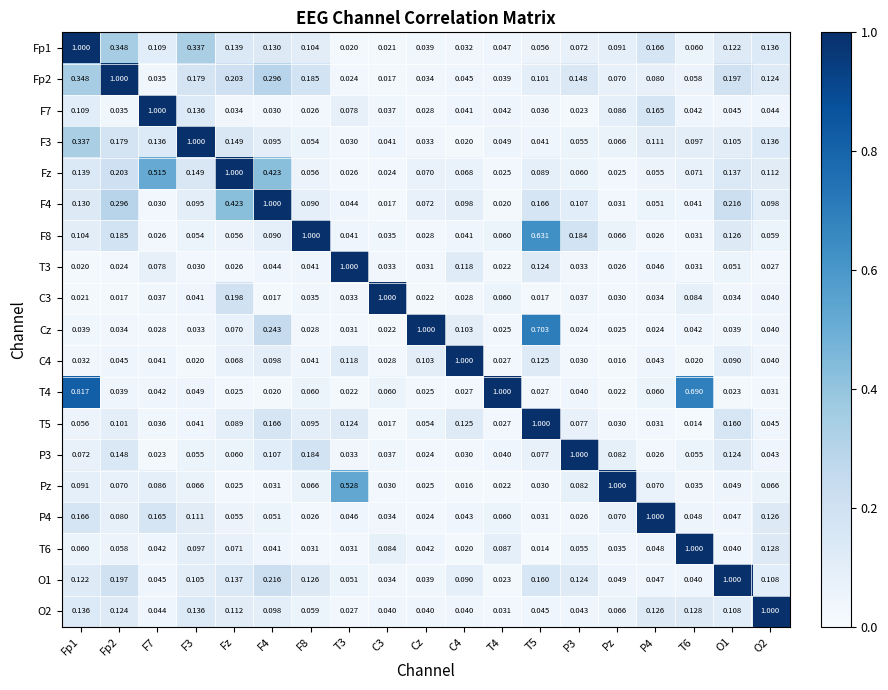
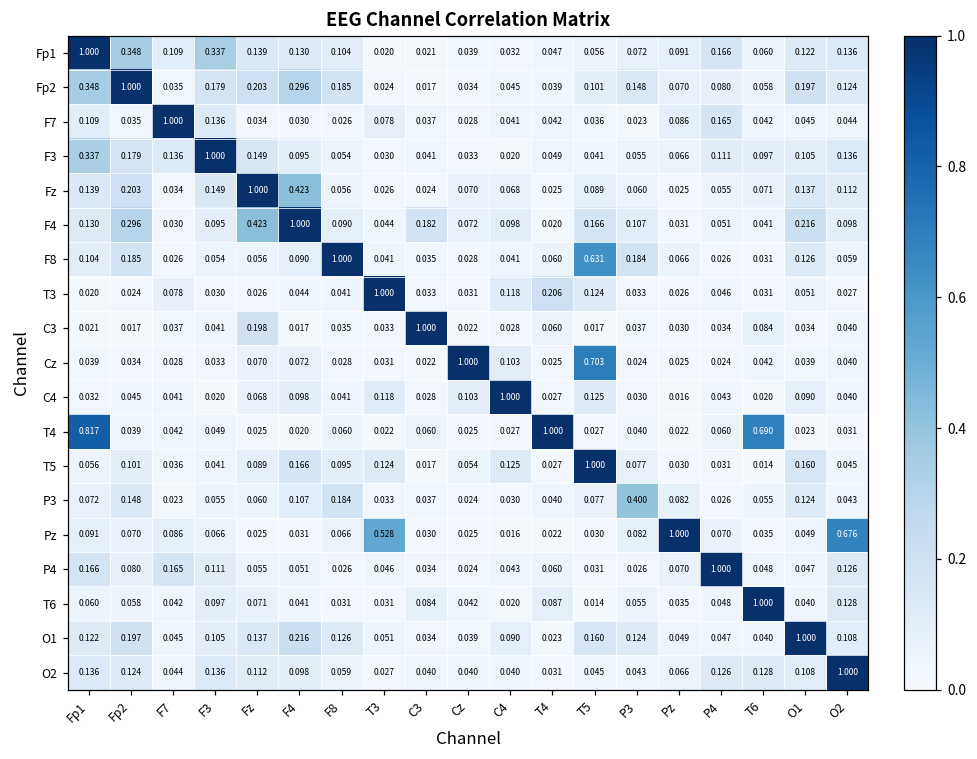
  {
    "Fz": {
      "Fp1": 0.139,
      "Fp2": 0.203,
-     "F7": 0.515,
+     "F7": 0.034,
      "F3": 0.149,
      "Fz": 1.000,
      "F4": 0.423,
      "F8": 0.056,
      "T3": 0.026,
      "C3": 0.024,
      "Cz": 0.070,
      "C4": 0.068,
      "T4": 0.025,
      "T5": 0.089,
      "P3": 0.060,
      "Pz": 0.025,
      "P4": 0.055,
      "T6": 0.071,
      "O1": 0.137,
      "O2": 0.112
    },
    "F4": {
      "Fp1": 0.130,
      "Fp2": 0.296,
      "F7": 0.030,
      "F3": 0.095,
      "Fz": 0.423,
      "F4": 1.000,
      "F8": 0.090,
      "T3": 0.044,
-     "C3": 0.017,
+     "C3": 0.182,
      "Cz": 0.072,
      "C4": 0.098,
      "T4": 0.020,
      "T5": 0.166,
      "P3": 0.107,
      "Pz": 0.031,
      "P4": 0.051,
      "T6": 0.041,
      "O1": 0.216,
      "O2": 0.098
    },
    "T3": {
      "Fp1": 0.020,
      "Fp2": 0.024,
      "F7": 0.078,
      "F3": 0.030,
      "Fz": 0.026,
      "F4": 0.044,
      "F8": 0.041,
      "T3": 1.000,
      "C3": 0.033,
      "Cz": 0.031,
      "C4": 0.118,
-     "T4": 0.022,
+     "T4": 0.206,
      "T5": 0.124,
      "P3": 0.033,
      "Pz": 0.026,
      "P4": 0.046,
      "T6": 0.031,
      "O1": 0.051,
      "O2": 0.027
    },
    "Cz": {
      "Fp1": 0.039,
      "Fp2": 0.034,
      "F7": 0.028,
      "F3": 0.033,
      "Fz": 0.070,
-     "F4": 0.243,
+     "F4": 0.072,
      "F8": 0.028,
      "T3": 0.031,
      "C3": 0.022,
      "Cz": 1.000,
      "C4": 0.103,
      "T4": 0.025,
      "T5": 0.703,
      "P3": 0.024,
      "Pz": 0.025,
      "P4": 0.024,
      "T6": 0.042,
      "O1": 0.039,
      "O2": 0.040
    },
    "P3": {
      "Fp1": 0.072,
      "Fp2": 0.148,
      "F7": 0.023,
      "F3": 0.055,
      "Fz": 0.060,
      "F4": 0.107,
      "F8": 0.184,
      "T3": 0.033,
      "C3": 0.037,
      "Cz": 0.024,
      "C4": 0.030,
      "T4": 0.040,
      "T5": 0.077,
-     "P3": 1.000,
+     "P3": 0.400,
      "Pz": 0.082,
      "P4": 0.026,
      "T6": 0.055,
      "O1": 0.124,
      "O2": 0.043
    },
    "Pz": {
      "Fp1": 0.091,
      "Fp2": 0.070,
      "F7": 0.086,
      "F3": 0.066,
      "Fz": 0.025,
      "F4": 0.031,
      "F8": 0.066,
      "T3": 0.528,
      "C3": 0.030,
      "Cz": 0.025,
      "C4": 0.016,
      "T4": 0.022,
      "T5": 0.030,
      "P3": 0.082,
      "Pz": 1.000,
      "P4": 0.070,
      "T6": 0.035,
      "O1": 0.049,
-     "O2": 0.066
+     "O2": 0.676
    }
  }
